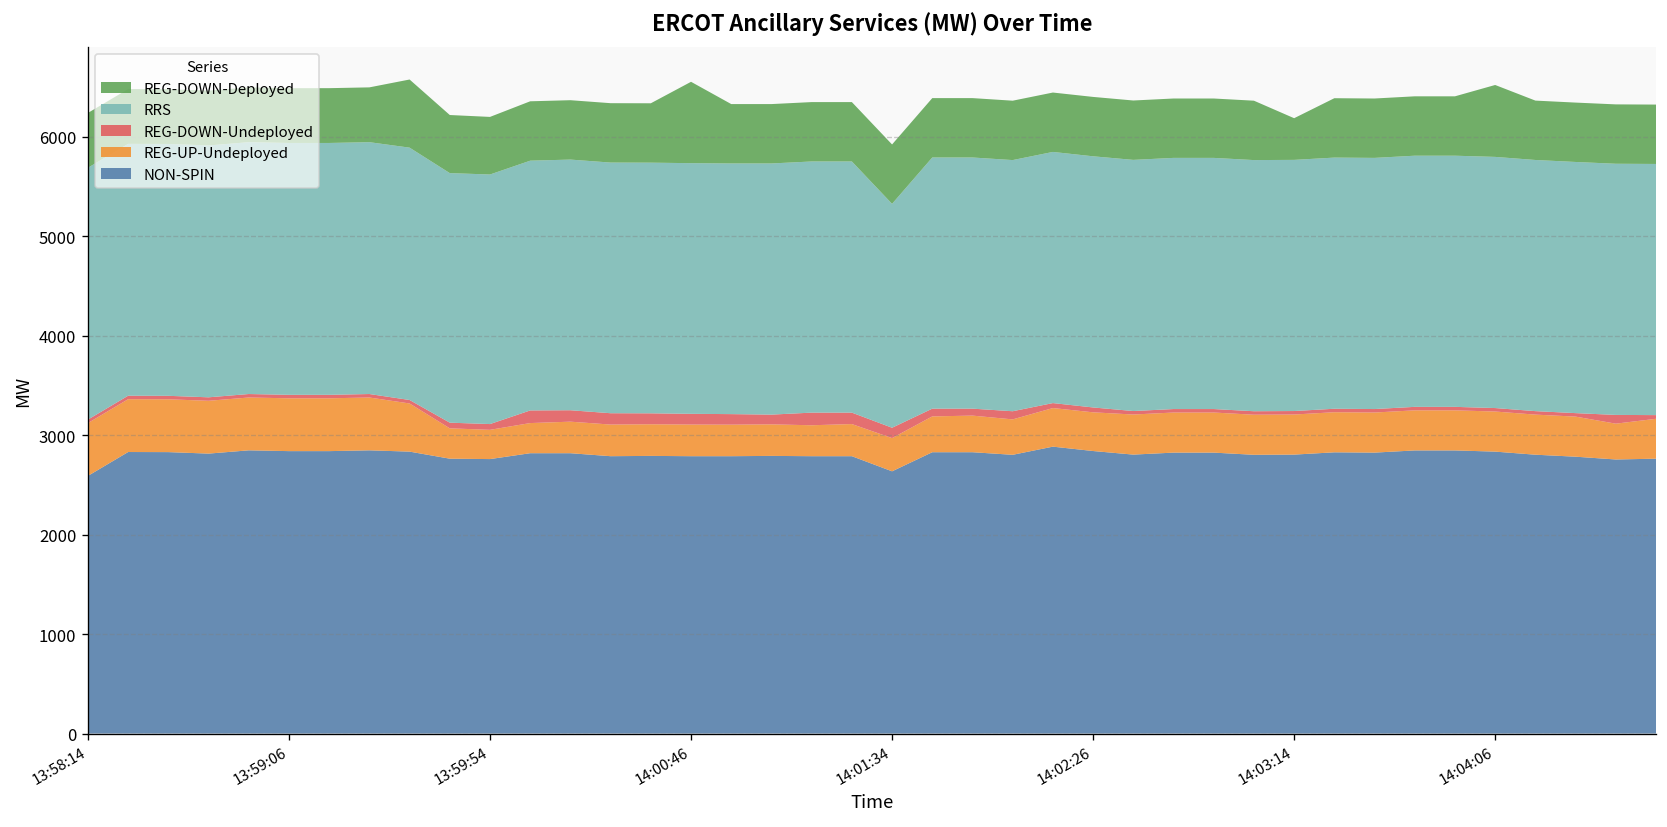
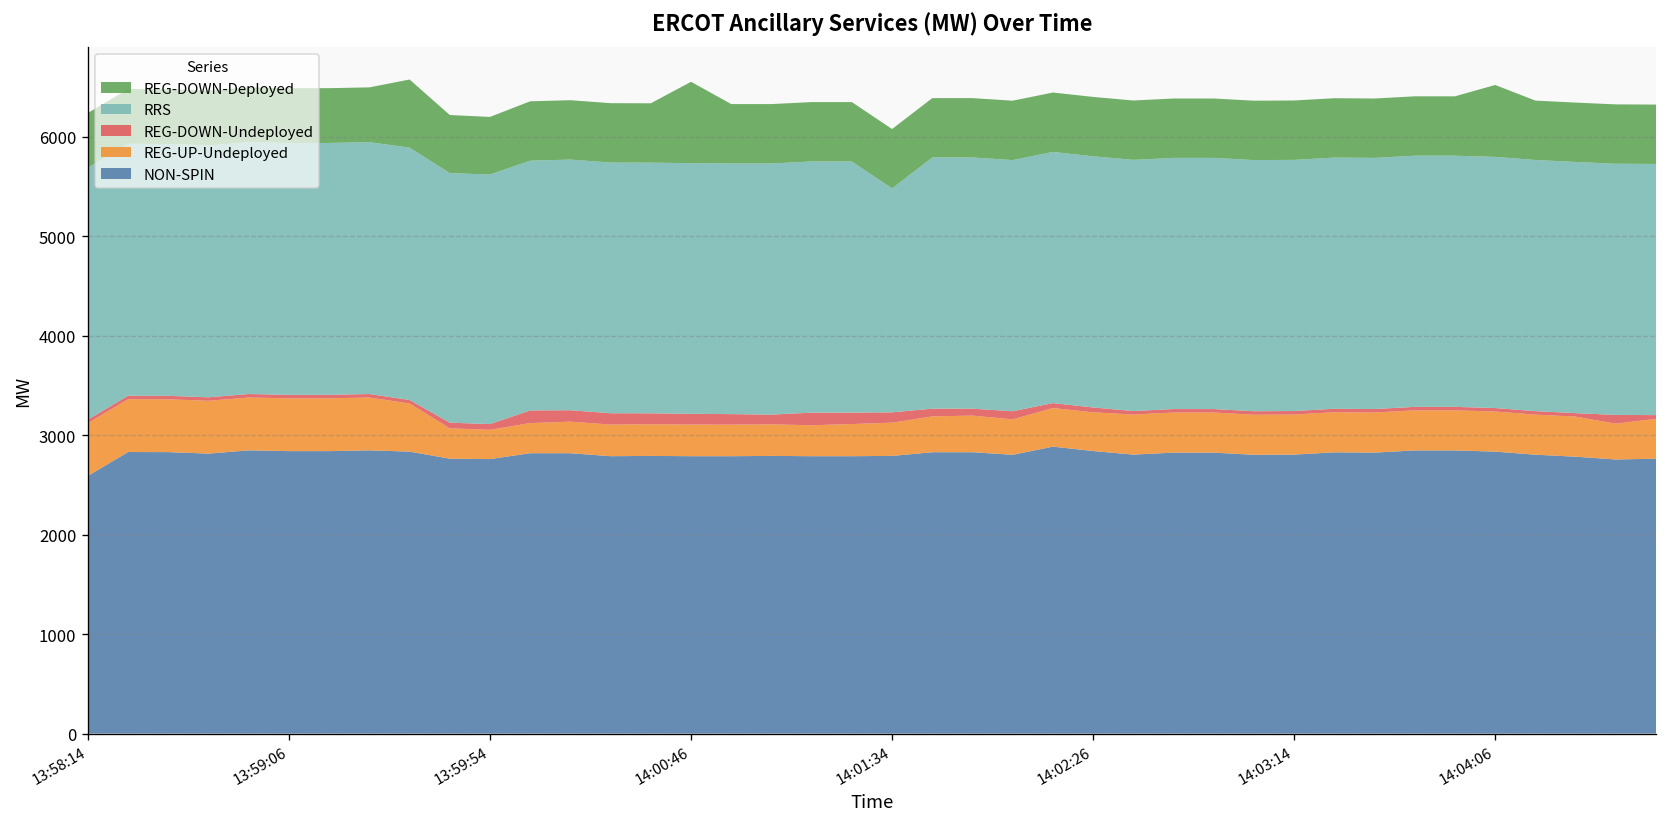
  {
    "NON-SPIN": {
      "13:58:14": 2600,
      "13:59:06": 2800,
      "13:59:54": 2800,
      "14:00:46": 2800,
-     "14:01:34": 2600,
+     "14:01:34": 2800,
      "14:02:26": 2800,
      "14:03:14": 2800,
      "14:04:06": 2800
    },
    "REG-UP-Undeployed": {
      "13:58:14": 500,
      "13:59:06": 500,
      "13:59:54": 300,
      "14:00:46": 300,
      "14:01:34": 300,
      "14:02:26": 400,
      "14:03:14": 400,
      "14:04:06": 400
    },
    "REG-DOWN-Undeployed": {
      "13:58:14": 0,
      "13:59:06": 0,
      "13:59:54": 100,
      "14:00:46": 100,
      "14:01:34": 100,
      "14:02:26": 0,
      "14:03:14": 0,
      "14:04:06": 0
    },
    "RRS": {
      "13:58:14": 2500,
      "13:59:54": 2500,
      "14:00:46": 2500,
      "14:01:34": 2300,
      "14:02:26": 2500,
      "14:03:14": 2500,
      "14:04:06": 2500
    },
    "REG-DOWN-Deployed": {
      "13:58:14": 600,
      "13:59:54": 600,
      "14:00:46": 800,
      "14:01:34": 600,
      "14:02:26": 600,
-     "14:03:14": 400,
+     "14:03:14": 600,
      "14:04:06": 700
    }
  }
